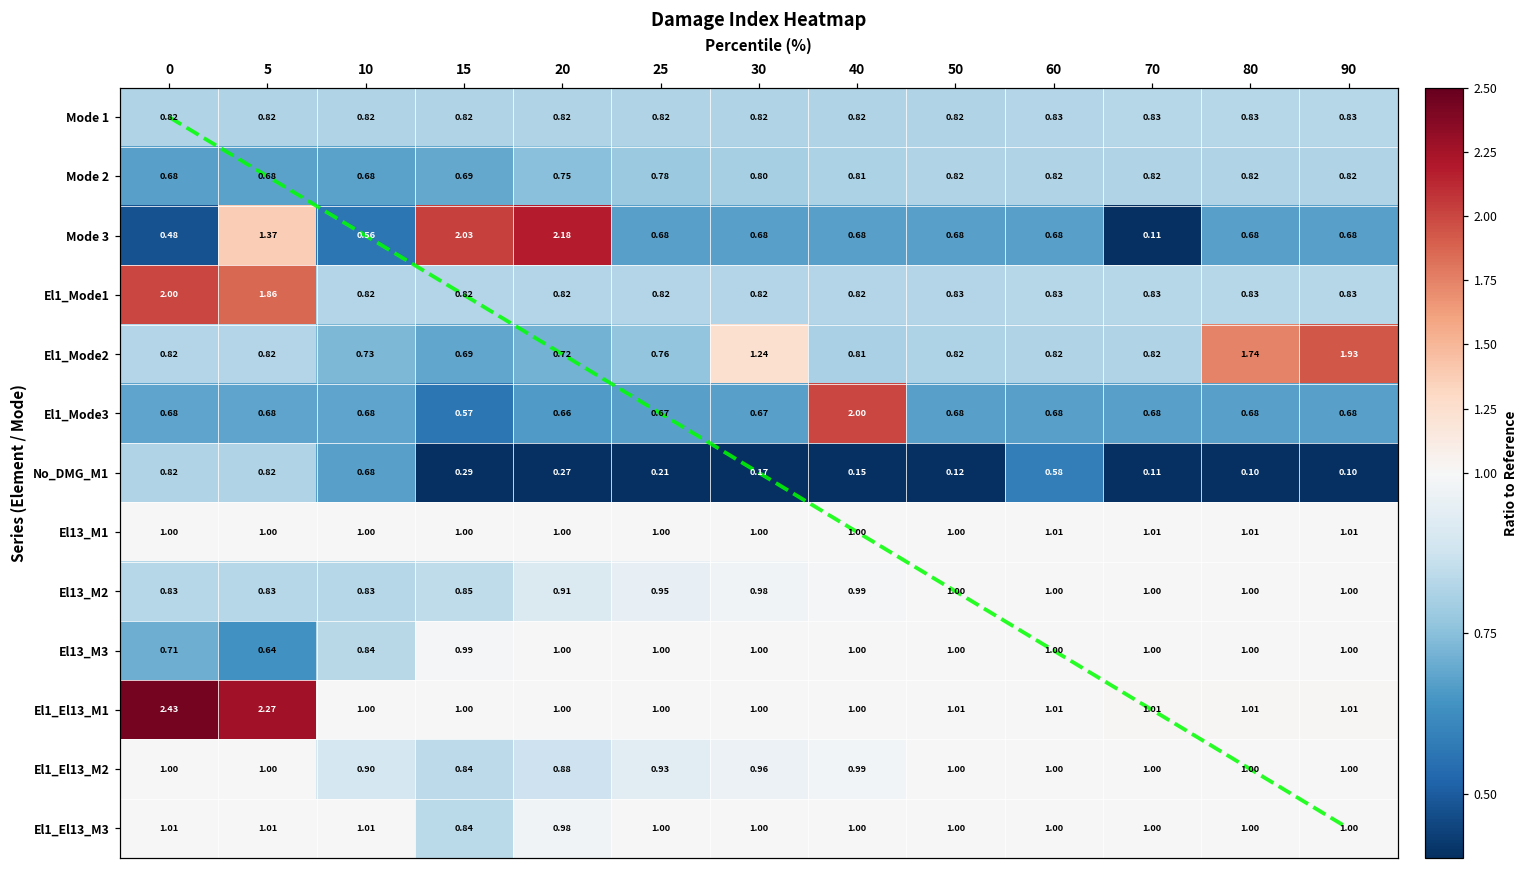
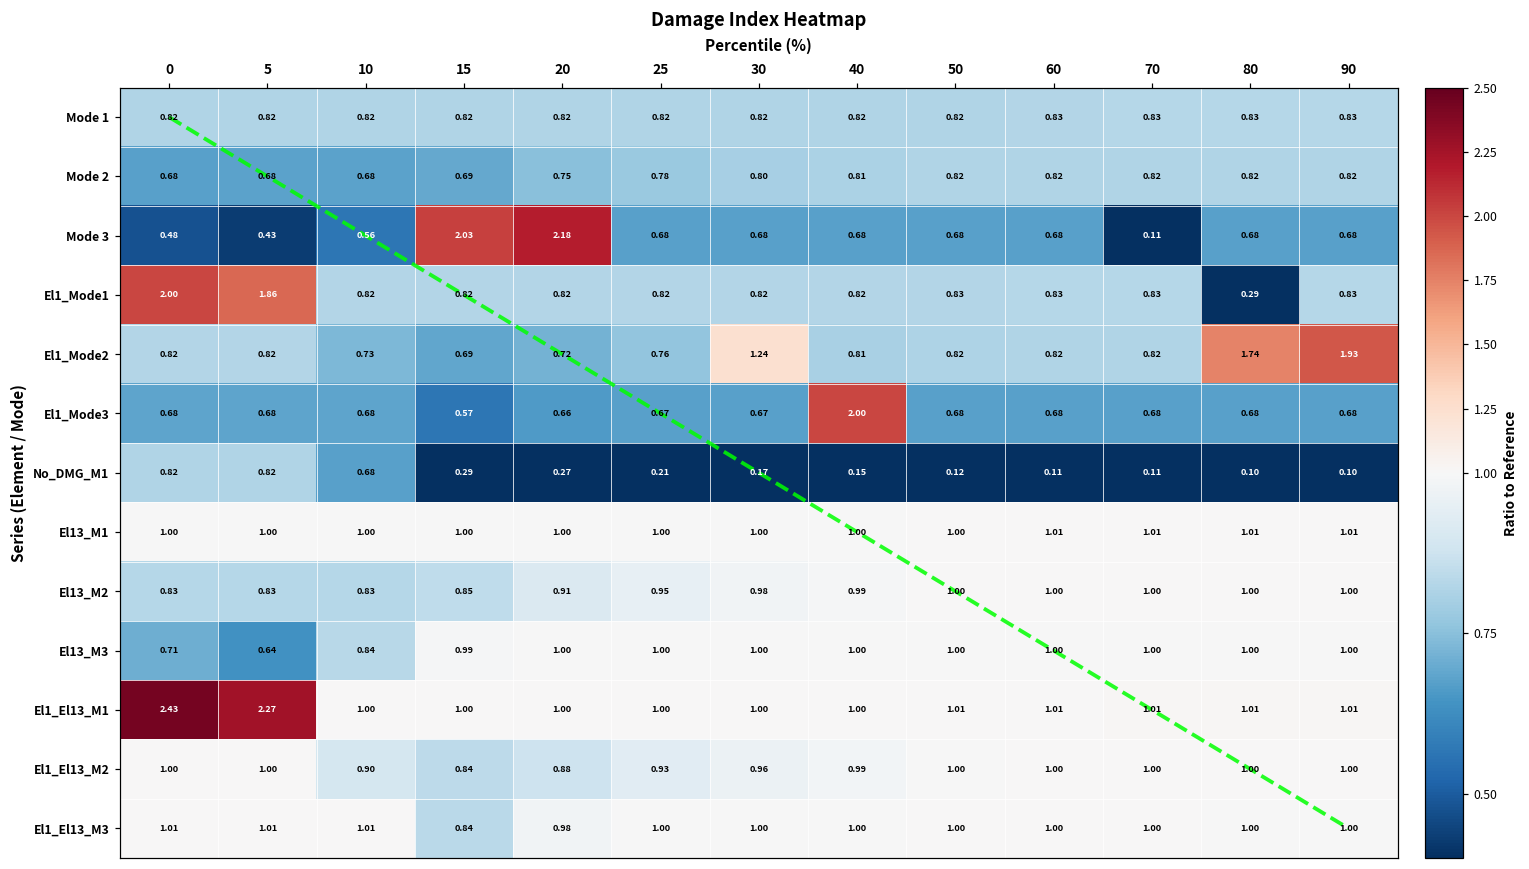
  {
    "Mode 1": {
      "5": 0.82,
      "10": 0.82,
      "15": 0.82,
      "20": 0.82,
      "25": 0.82,
      "30": 0.82,
      "40": 0.82,
      "50": 0.82,
      "60": 0.83,
      "70": 0.83,
      "80": 0.83,
      "90": 0.83
    },
    "Mode 2": {
      "0": 0.68,
      "10": 0.68,
      "15": 0.69,
      "20": 0.75,
      "25": 0.78,
      "30": 0.80,
      "40": 0.81,
      "50": 0.82,
      "60": 0.82,
      "70": 0.82,
      "80": 0.82,
      "90": 0.82
    },
    "Mode 3": {
      "0": 0.48,
-     "5": 1.37,
+     "5": 0.43,
      "15": 2.03,
      "20": 2.18,
      "25": 0.68,
      "30": 0.68,
      "40": 0.68,
      "50": 0.68,
      "60": 0.68,
      "70": 0.11,
      "80": 0.68,
      "90": 0.68
    },
    "El1_Mode1": {
      "0": 2.00,
      "5": 1.86,
      "10": 0.82,
      "20": 0.82,
      "25": 0.82,
      "30": 0.82,
      "40": 0.82,
      "50": 0.83,
      "60": 0.83,
      "70": 0.83,
-     "80": 0.83,
+     "80": 0.29,
      "90": 0.83
    },
    "El1_Mode2": {
      "0": 0.82,
      "5": 0.82,
      "10": 0.73,
      "15": 0.69,
      "25": 0.76,
      "30": 1.24,
      "40": 0.81,
      "50": 0.82,
      "60": 0.82,
      "70": 0.82,
      "80": 1.74,
      "90": 1.93
    },
    "El1_Mode3": {
      "0": 0.68,
      "5": 0.68,
      "10": 0.68,
      "15": 0.57,
      "20": 0.66,
      "30": 0.67,
      "40": 2.00,
      "50": 0.68,
      "60": 0.68,
      "70": 0.68,
      "80": 0.68,
      "90": 0.68
    },
    "No_DMG_M1": {
      "0": 0.82,
      "5": 0.82,
      "10": 0.68,
      "15": 0.29,
      "20": 0.27,
      "25": 0.21,
      "40": 0.15,
      "50": 0.12,
-     "60": 0.58,
+     "60": 0.11,
      "70": 0.11,
      "80": 0.10,
      "90": 0.10
    },
    "El13_M1": {
      "0": 1.00,
      "5": 1.00,
      "10": 1.00,
      "15": 1.00,
      "20": 1.00,
      "25": 1.00,
      "30": 1.00,
      "50": 1.00,
      "60": 1.01,
      "70": 1.01,
      "80": 1.01,
      "90": 1.01
    },
    "El13_M2": {
      "0": 0.83,
      "5": 0.83,
      "10": 0.83,
      "15": 0.85,
      "20": 0.91,
      "25": 0.95,
      "30": 0.98,
      "40": 0.99,
      "60": 1.00,
      "70": 1.00,
      "80": 1.00,
      "90": 1.00
    },
    "El13_M3": {
      "0": 0.71,
      "5": 0.64,
      "10": 0.84,
      "15": 0.99,
      "20": 1.00,
      "25": 1.00,
      "30": 1.00,
      "40": 1.00,
      "50": 1.00,
      "70": 1.00,
      "80": 1.00,
      "90": 1.00
    },
    "El1_El13_M1": {
      "0": 2.43,
      "5": 2.27,
      "10": 1.00,
      "15": 1.00,
      "20": 1.00,
      "25": 1.00,
      "30": 1.00,
      "40": 1.00,
      "50": 1.01,
      "60": 1.01,
      "80": 1.01,
      "90": 1.01
    },
    "El1_El13_M2": {
      "0": 1.00,
      "5": 1.00,
      "10": 0.90,
      "15": 0.84,
      "20": 0.88,
      "25": 0.93,
      "30": 0.96,
      "40": 0.99,
      "50": 1.00,
      "60": 1.00,
      "70": 1.00,
      "90": 1.00
    },
    "El1_El13_M3": {
      "0": 1.01,
      "5": 1.01,
      "10": 1.01,
      "15": 0.84,
      "20": 0.98,
      "25": 1.00,
      "30": 1.00,
      "40": 1.00,
      "50": 1.00,
      "60": 1.00,
      "70": 1.00,
      "80": 1.00
    }
  }
